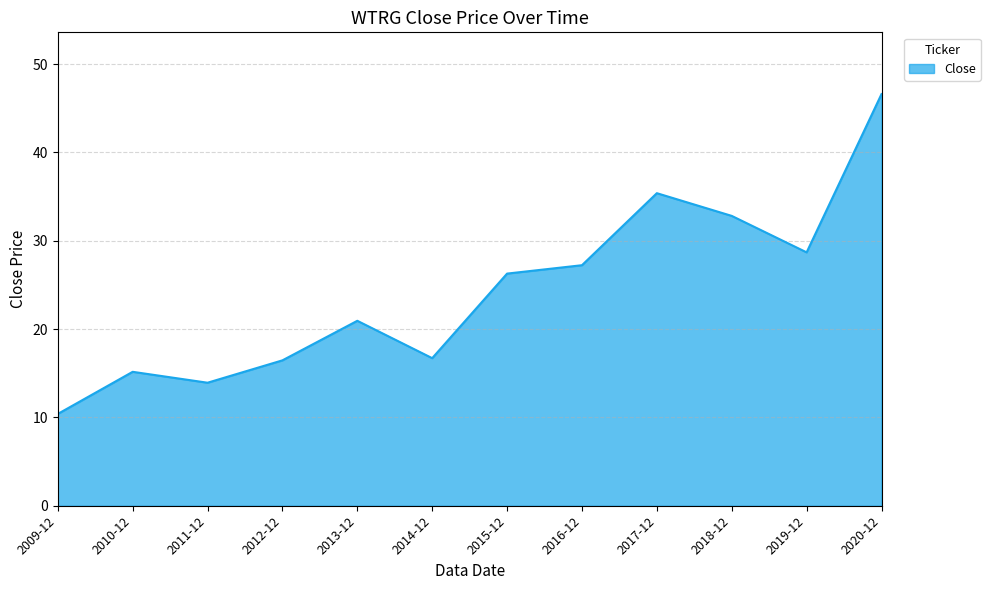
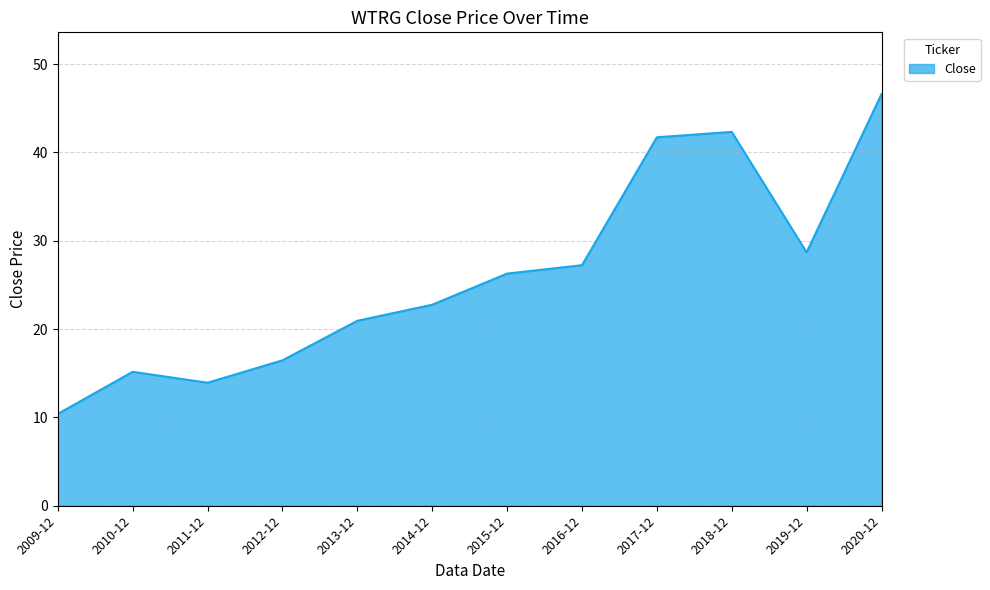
  {
    "2009-12": 10,
    "2010-12": 15,
    "2011-12": 14,
    "2012-12": 16,
    "2013-12": 21,
-   "2014-12": 17,
+   "2014-12": 23,
    "2015-12": 26,
    "2016-12": 27,
-   "2017-12": 35,
-   "2018-12": 33,
+   "2017-12": 42,
+   "2018-12": 42,
    "2019-12": 29,
    "2020-12": 47
  }
